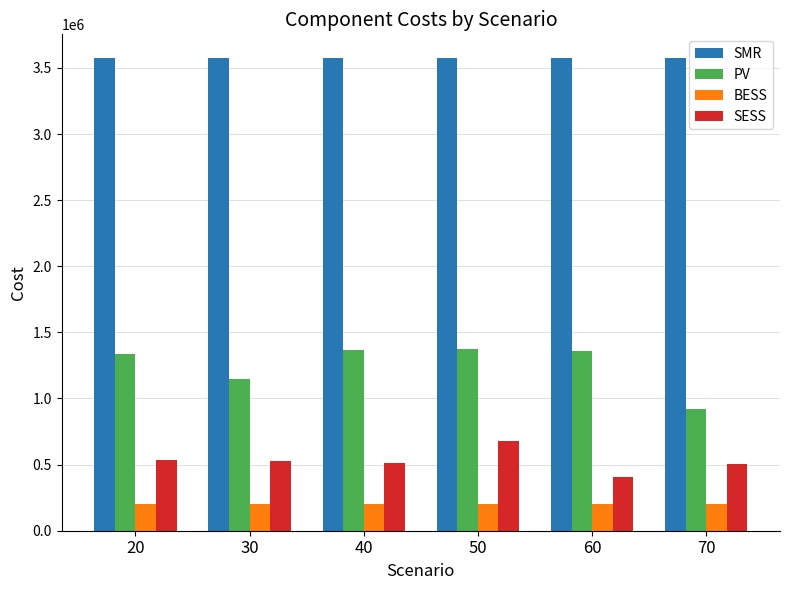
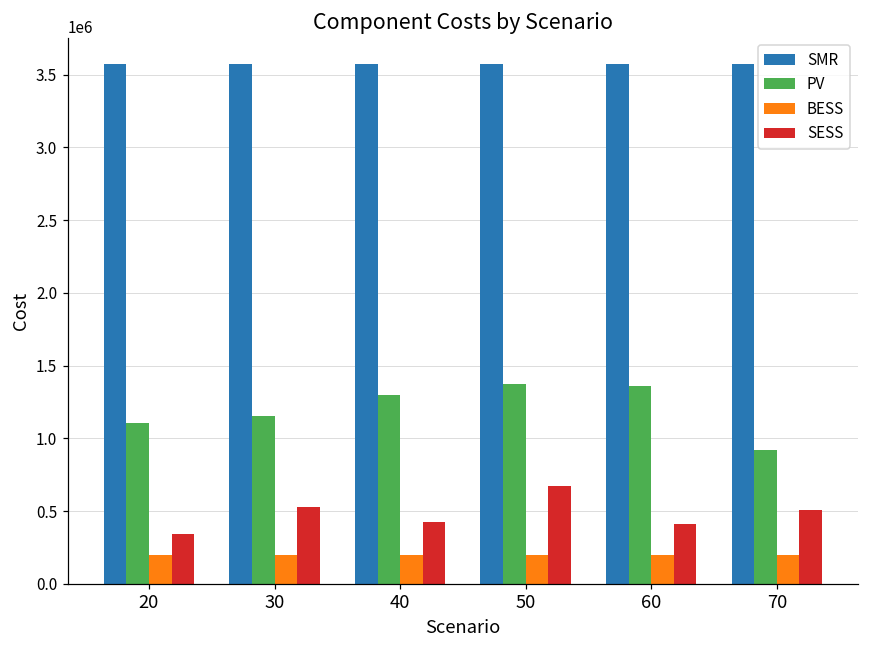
  {
    "SMR": {
      "20": 3580000,
      "30": 3580000,
      "40": 3580000,
      "50": 3580000,
      "60": 3580000,
      "70": 3580000
    },
    "PV": {
-     "20": 1330000,
+     "20": 1110000,
      "30": 1150000,
-     "40": 1360000,
+     "40": 1300000,
      "50": 1370000,
      "60": 1360000,
      "70": 920000
    },
    "BESS": {
      "20": 200000,
      "30": 200000,
      "40": 200000,
      "50": 200000,
      "60": 200000,
      "70": 200000
    },
    "SESS": {
-     "20": 530000,
+     "20": 340000,
      "30": 530000,
-     "40": 520000,
+     "40": 420000,
      "50": 680000,
      "60": 410000,
      "70": 510000
    }
  }
